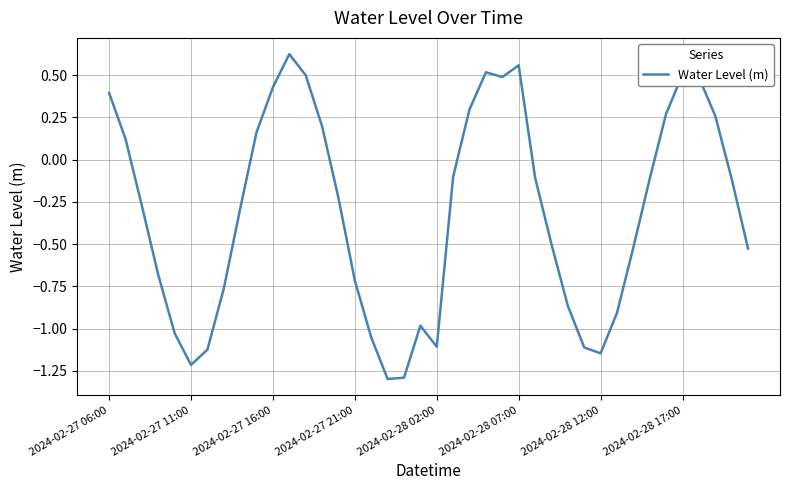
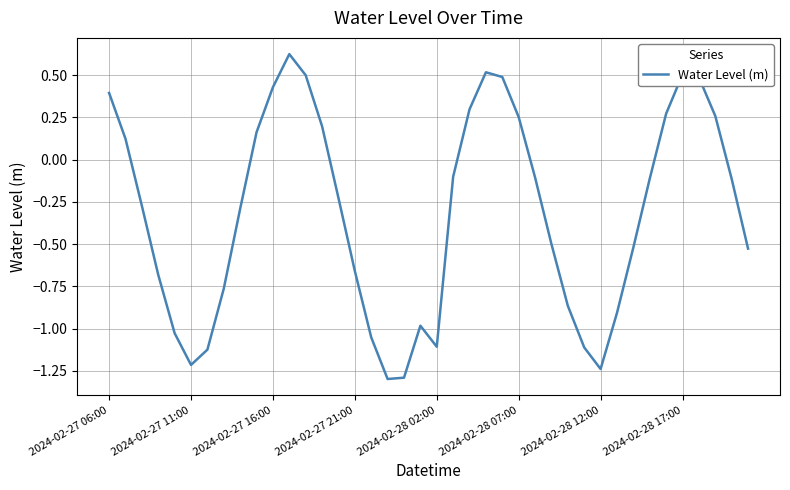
  {
    "2024-02-27 06:00": 0.39,
    "2024-02-27 11:00": -1.21,
    "2024-02-27 16:00": 0.43,
-   "2024-02-27 21:00": -0.72,
+   "2024-02-27 21:00": -0.66,
    "2024-02-28 02:00": -1.11,
-   "2024-02-28 07:00": 0.56,
-   "2024-02-28 12:00": -1.15
+   "2024-02-28 07:00": 0.25,
+   "2024-02-28 12:00": -1.24
  }
